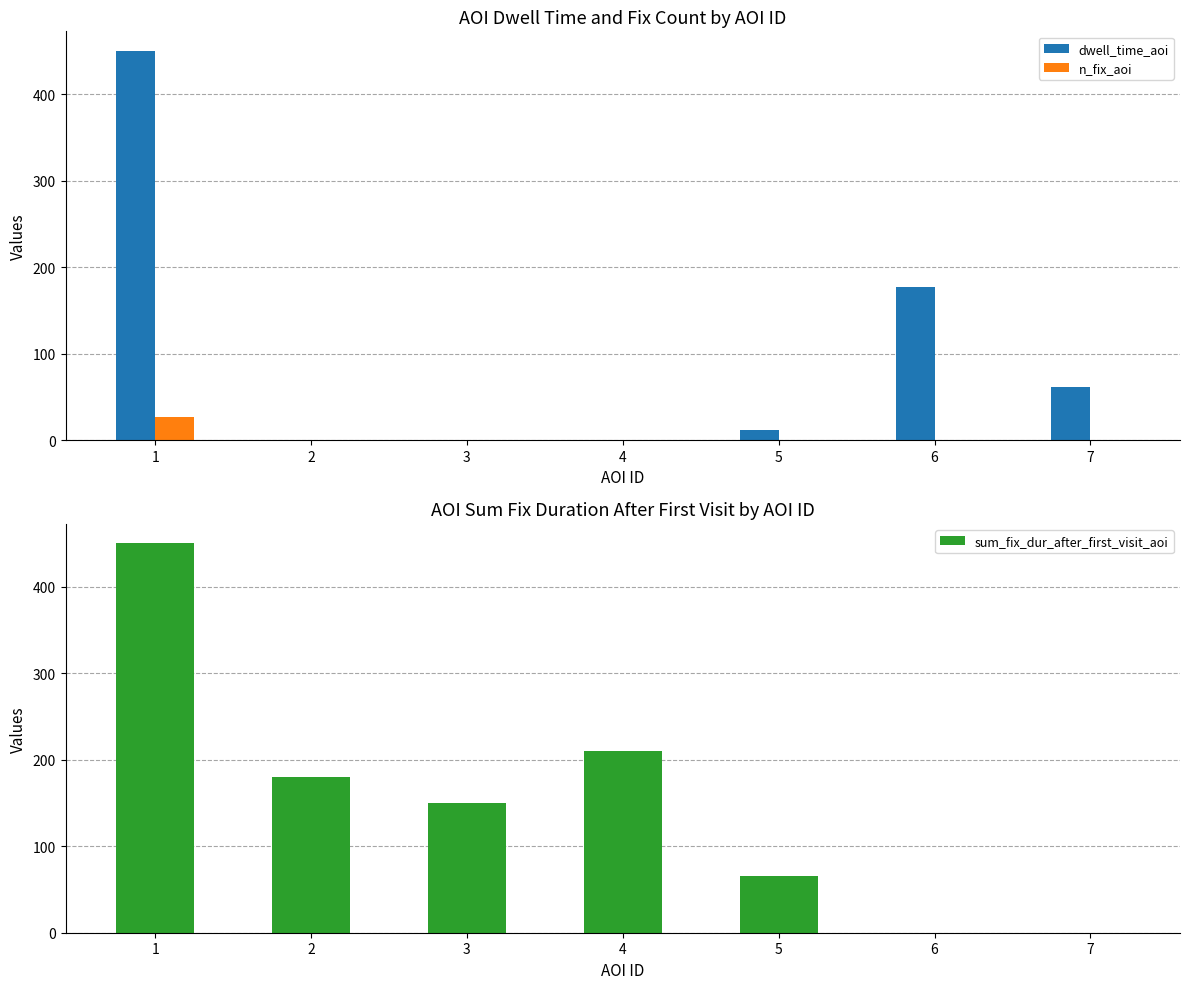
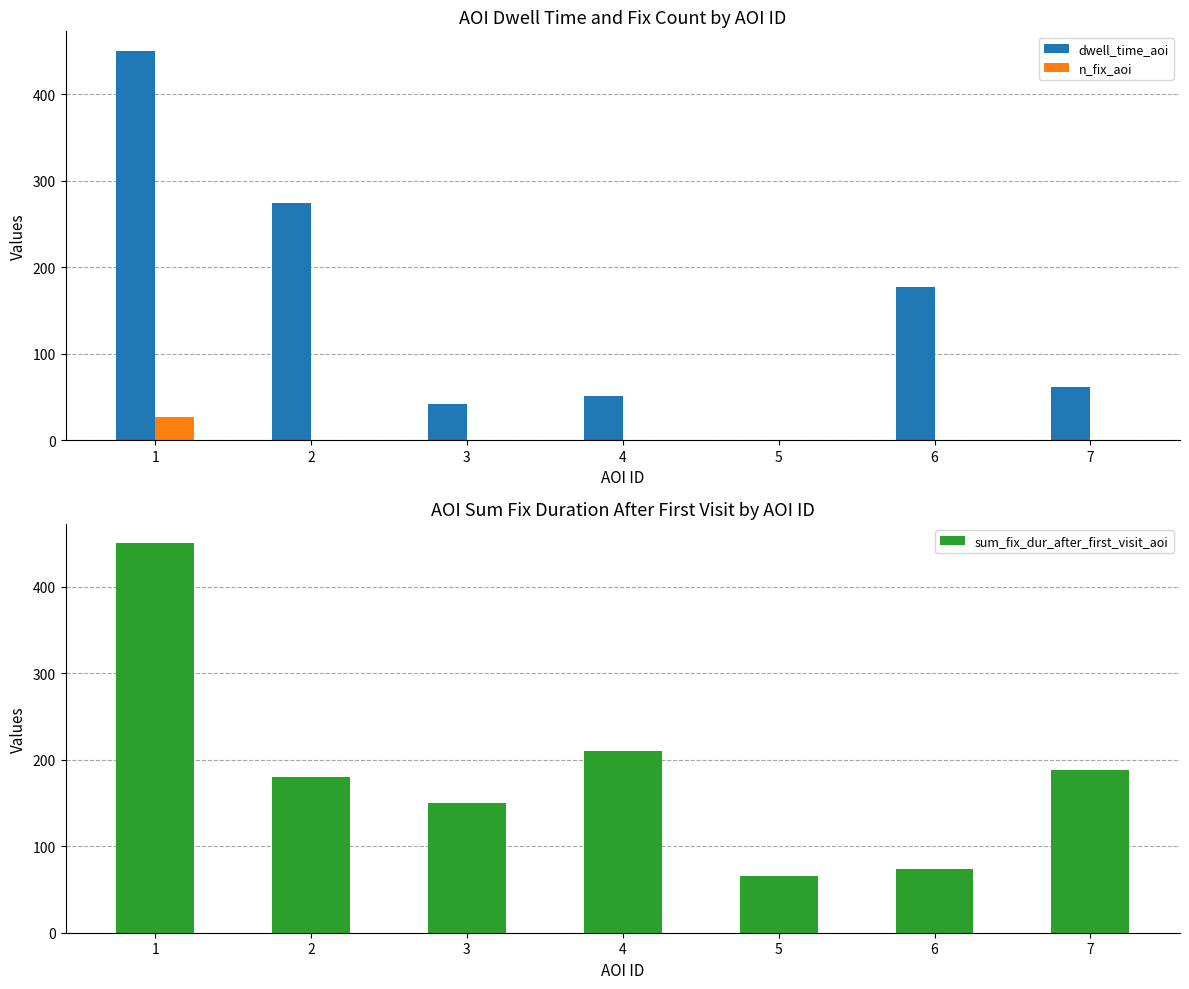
  {
    "AOI Dwell Time and Fix Count by AOI ID": {
      "dwell_time_aoi": {
        "1": 450,
-       "2": 0,
-       "3": 0,
-       "4": 0,
-       "5": 10,
+       "2": 270,
+       "3": 40,
+       "4": 50,
+       "5": 0,
        "6": 180,
        "7": 60
      },
      "n_fix_aoi": {
        "1": 30,
        "2": 0,
        "3": 0,
        "4": 0,
        "5": 0,
        "6": 0,
        "7": 0
      }
    },
    "AOI Sum Fix Duration After First Visit by AOI ID": {
      "1": 450,
      "2": 180,
      "3": 150,
      "4": 210,
      "5": 70,
-     "6": 0,
-     "7": 0
+     "6": 70,
+     "7": 190
    }
  }
